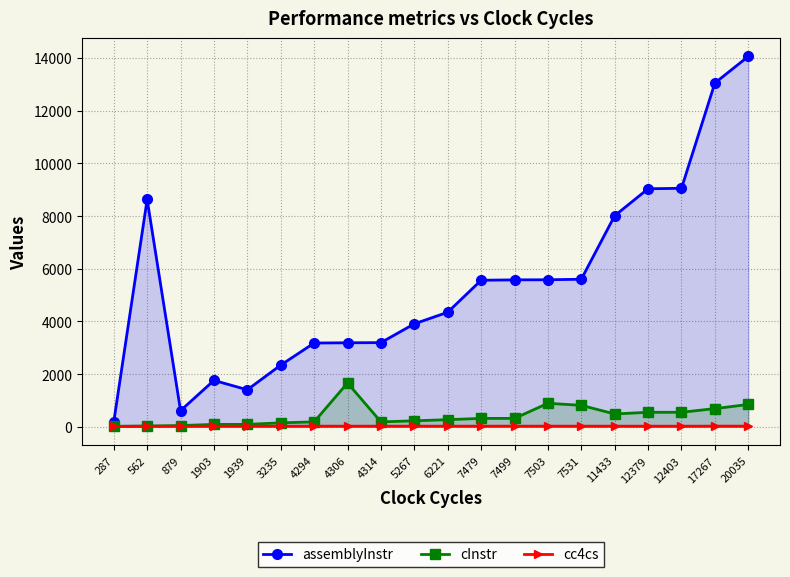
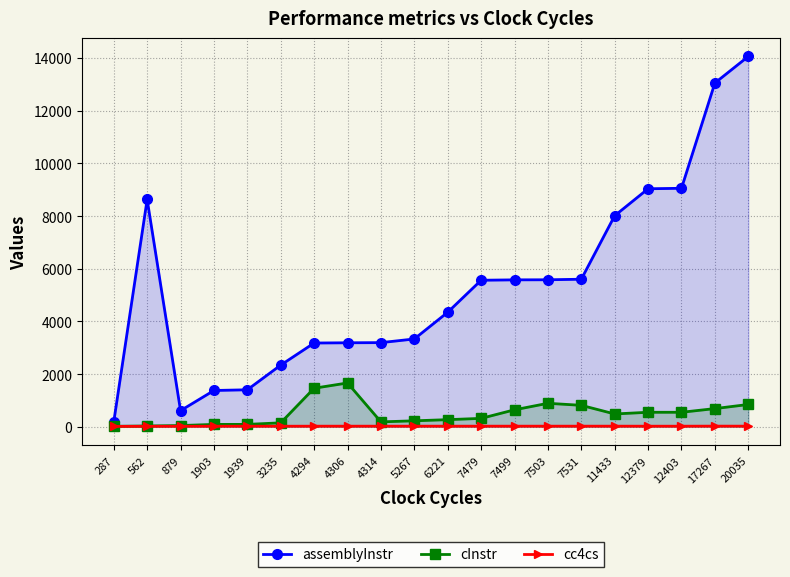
  {
    "assemblyInstr": {
      "287": 200,
      "562": 8600,
      "879": 600,
-     "1903": 1800,
+     "1903": 1400,
      "1939": 1400,
      "3235": 2300,
      "4294": 3200,
      "4306": 3200,
      "4314": 3200,
-     "5267": 3900,
+     "5267": 3300,
      "6221": 4300,
      "7479": 5600,
      "7499": 5600,
      "7503": 5600,
      "7531": 5600,
      "11433": 8000,
      "12379": 9000,
      "12403": 9100,
      "17267": 13100,
      "20035": 14100
    },
    "cInstr": {
      "3235": 200,
-     "4294": 200,
+     "4294": 1500,
      "4306": 1700,
      "4314": 200,
      "5267": 200,
      "6221": 300,
      "7479": 300,
-     "7499": 300,
+     "7499": 600,
      "7503": 900,
      "7531": 800,
      "11433": 500,
      "12379": 600,
      "12403": 600,
      "17267": 700,
      "20035": 800
    },
    "cc4cs": {
      "3235": 0,
      "4294": 0,
      "4306": 0,
      "4314": 0,
      "5267": 0,
      "6221": 0,
      "7479": 0,
      "7499": 0,
      "7503": 0,
      "7531": 0,
      "11433": 0,
      "12379": 0,
      "12403": 0,
      "17267": 0,
      "20035": 0
    }
  }
